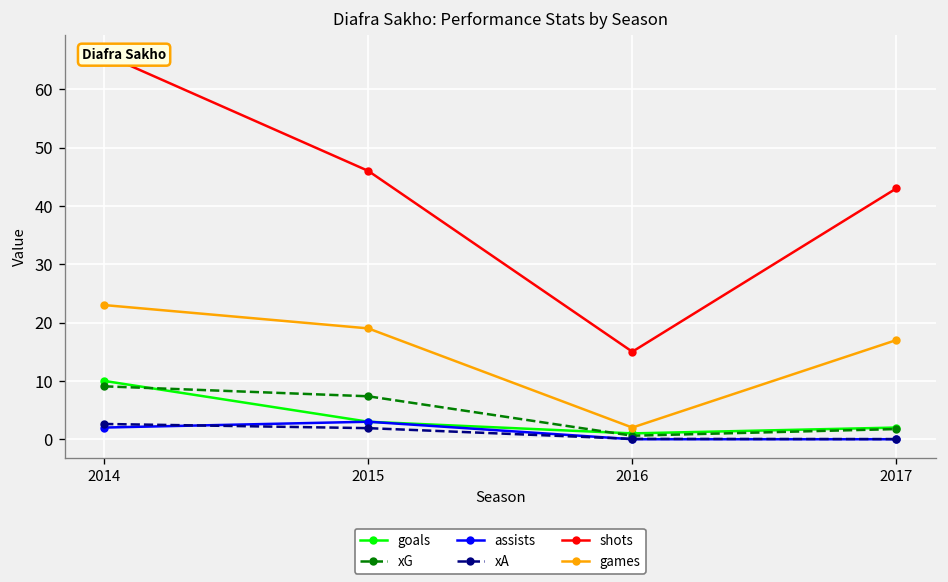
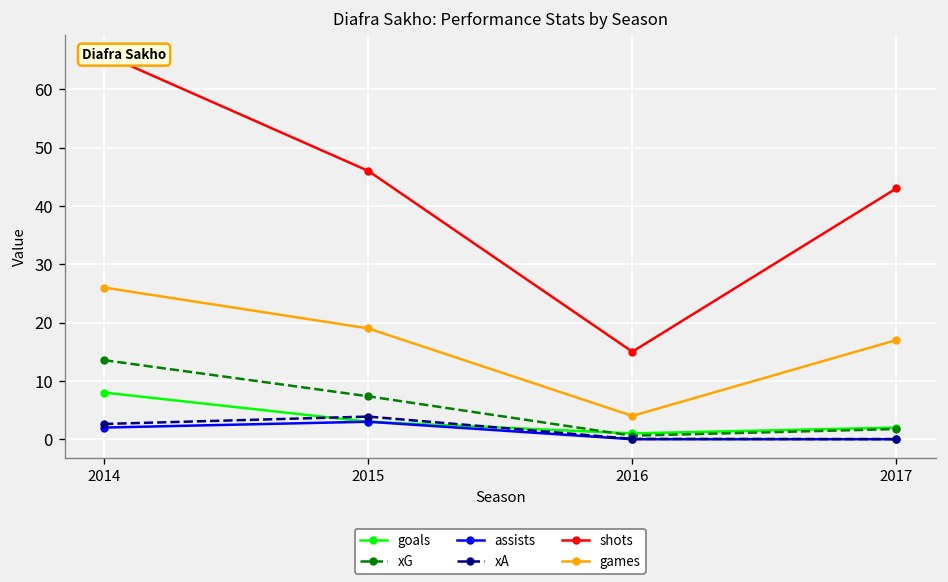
  {
    "goals": {
-     "2014": 10
+     "2014": 8
    },
    "xG": {
-     "2014": 9,
+     "2014": 14,
      "2015": 7
    },
    "assists": {
      "2014": 2
    },
    "xA": {
      "2014": 3,
-     "2015": 2
+     "2015": 4
    },
    "shots": {
      "2015": 46,
      "2016": 15,
      "2017": 43
    },
    "games": {
-     "2014": 23,
+     "2014": 26,
      "2015": 19,
-     "2016": 2,
+     "2016": 4,
      "2017": 17
    }
  }
